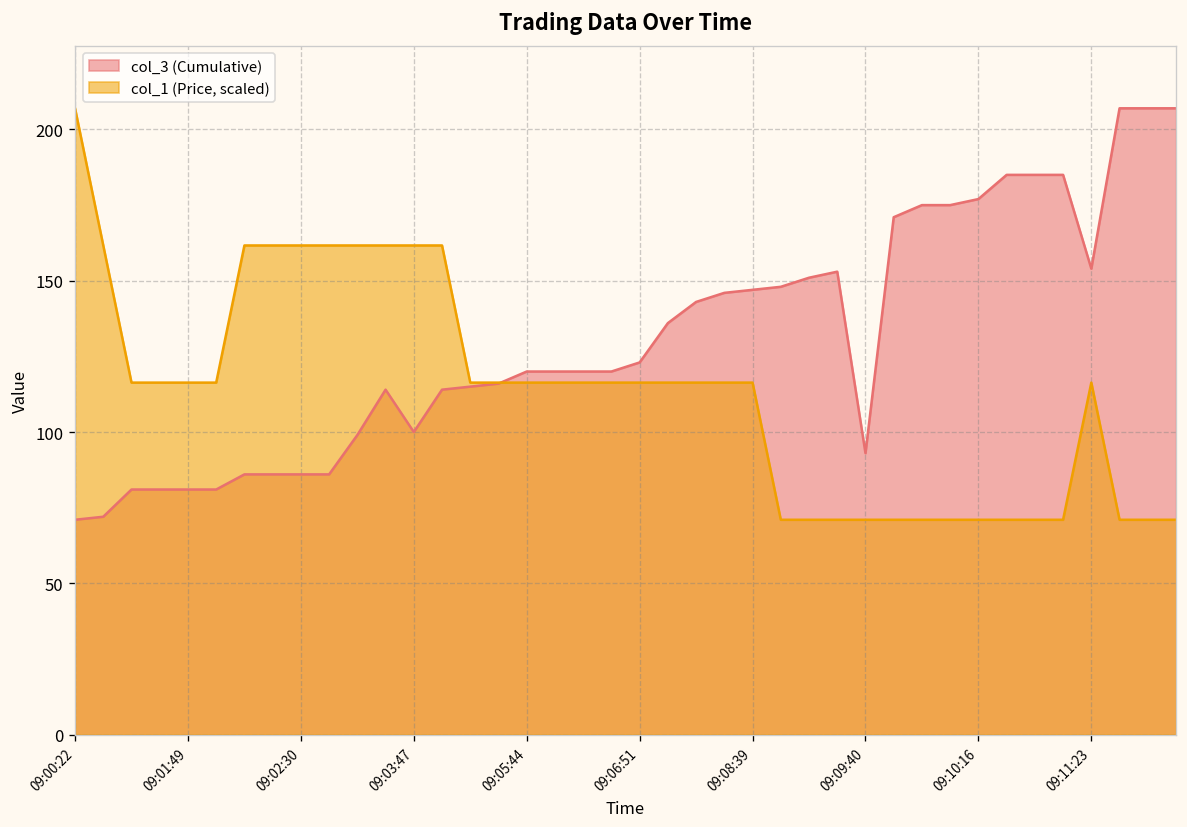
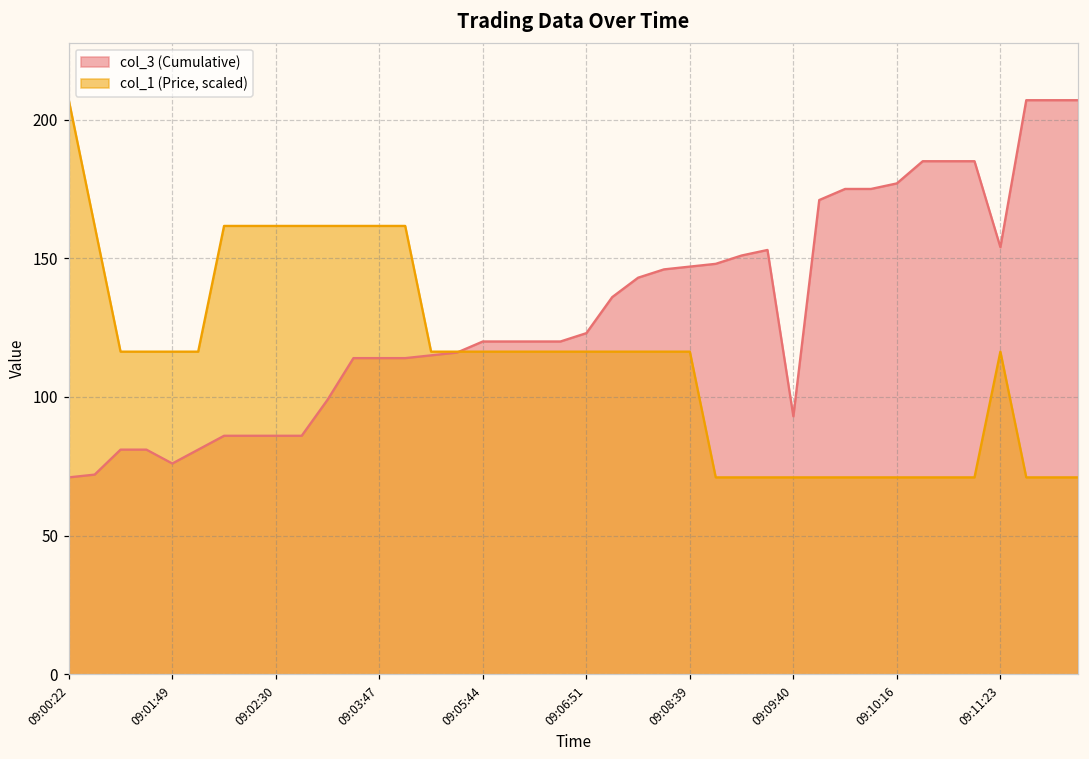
  {
    "col_3 (Cumulative)": {
      "09:00:22": 71,
-     "09:01:49": 81,
+     "09:01:49": 76,
      "09:02:30": 86,
-     "09:03:47": 100,
+     "09:03:47": 114,
      "09:05:44": 120,
      "09:06:51": 123,
      "09:08:39": 147,
      "09:09:40": 93,
      "09:10:16": 177,
      "09:11:23": 154
    },
    "col_1 (Price, scaled)": {
      "09:00:22": 207,
      "09:01:49": 116,
      "09:02:30": 162,
      "09:03:47": 162,
      "09:05:44": 116,
      "09:06:51": 116,
      "09:08:39": 116,
      "09:09:40": 71,
      "09:10:16": 71,
      "09:11:23": 116
    }
  }
